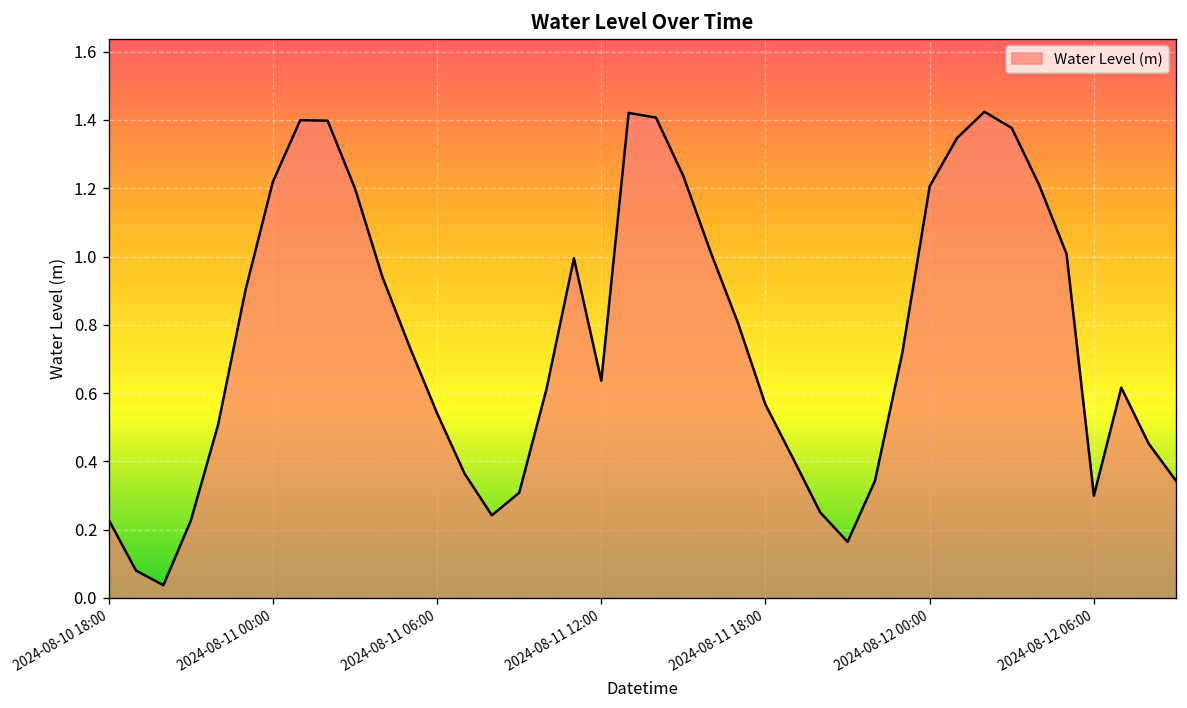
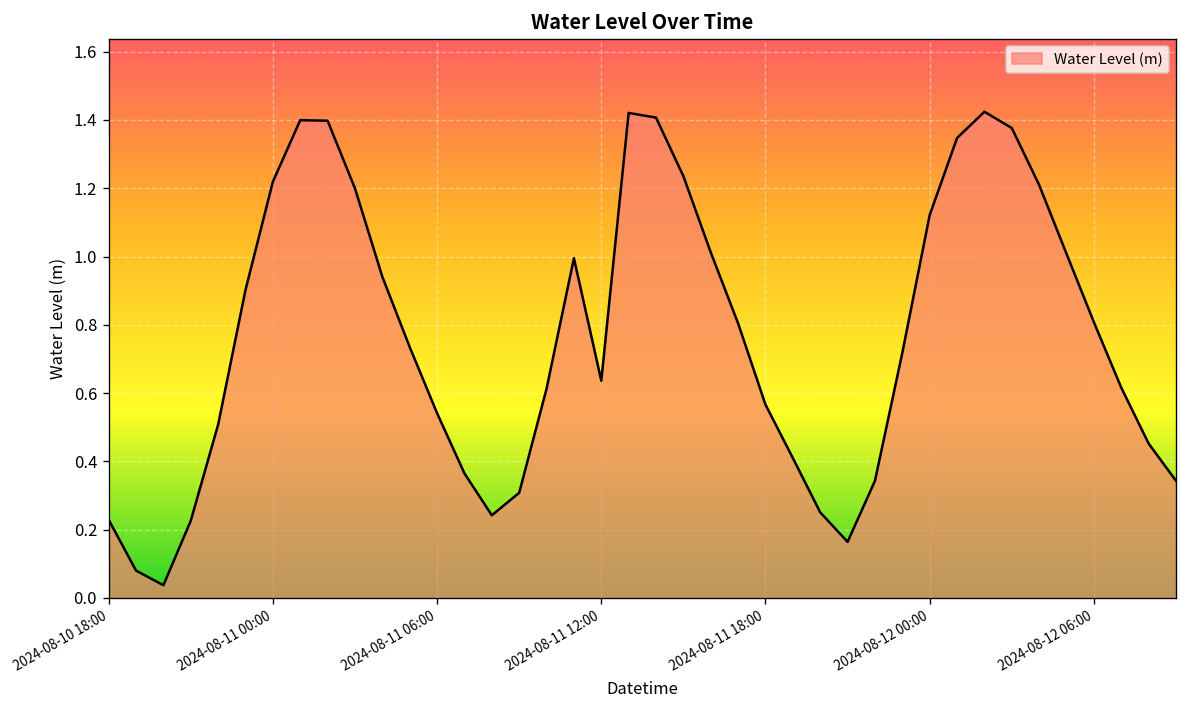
  {
    "2024-08-10 18:00": 0.23,
    "2024-08-11 00:00": 1.22,
    "2024-08-11 06:00": 0.54,
    "2024-08-11 12:00": 0.64,
    "2024-08-11 18:00": 0.57,
-   "2024-08-12 00:00": 1.21,
-   "2024-08-12 06:00": 0.30
+   "2024-08-12 00:00": 1.12,
+   "2024-08-12 06:00": 0.81
  }
